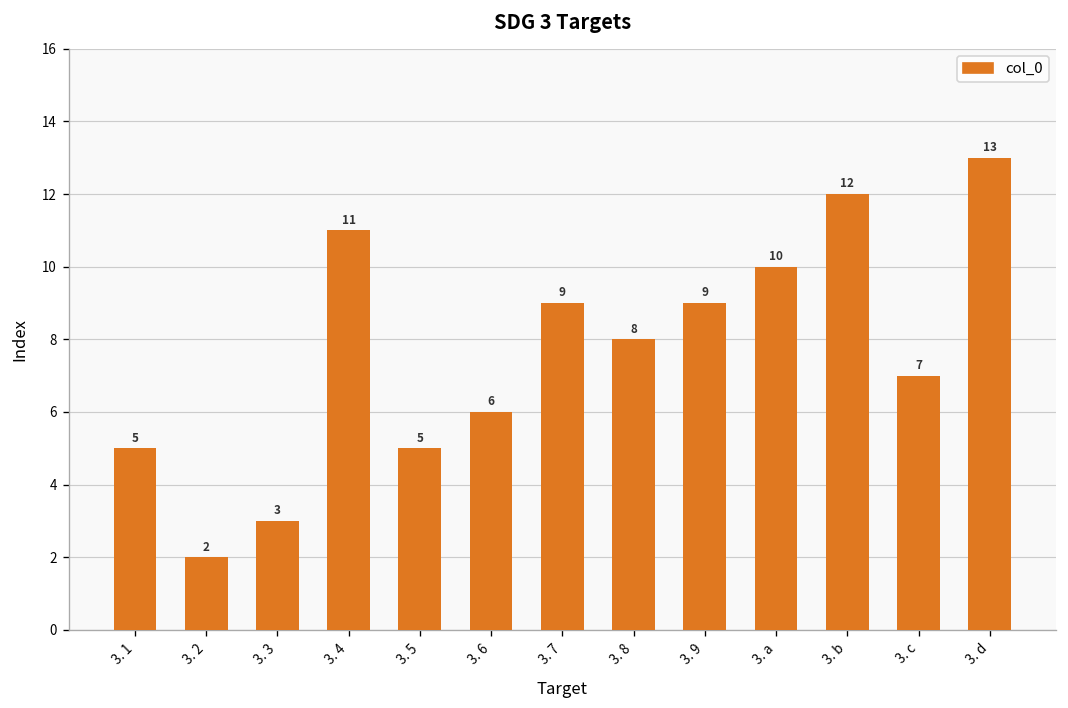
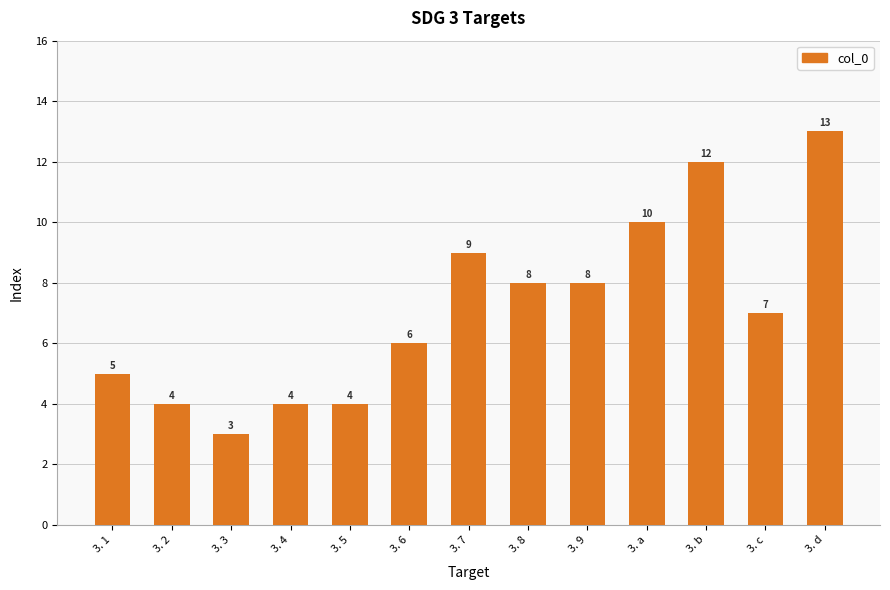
  {
    "3. 1": 5,
-   "3. 2": 2,
+   "3. 2": 4,
    "3. 3": 3,
-   "3. 4": 11,
-   "3. 5": 5,
+   "3. 4": 4,
+   "3. 5": 4,
    "3. 6": 6,
    "3. 7": 9,
    "3. 8": 8,
-   "3. 9": 9,
+   "3. 9": 8,
    "3. a": 10,
    "3. b": 12,
    "3. c": 7,
    "3. d": 13
  }
